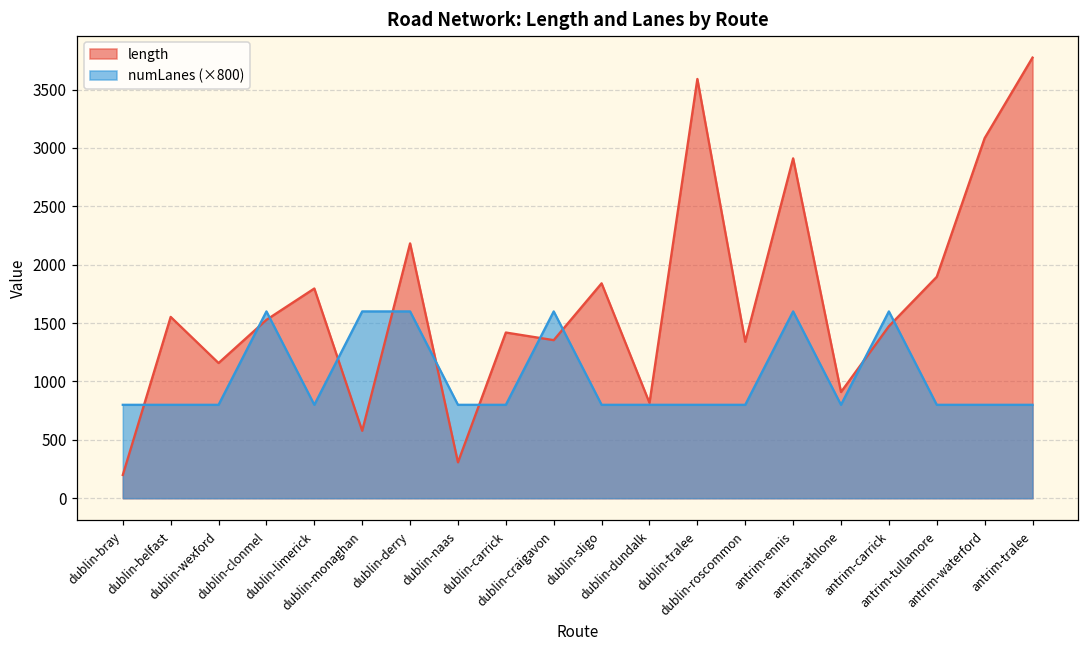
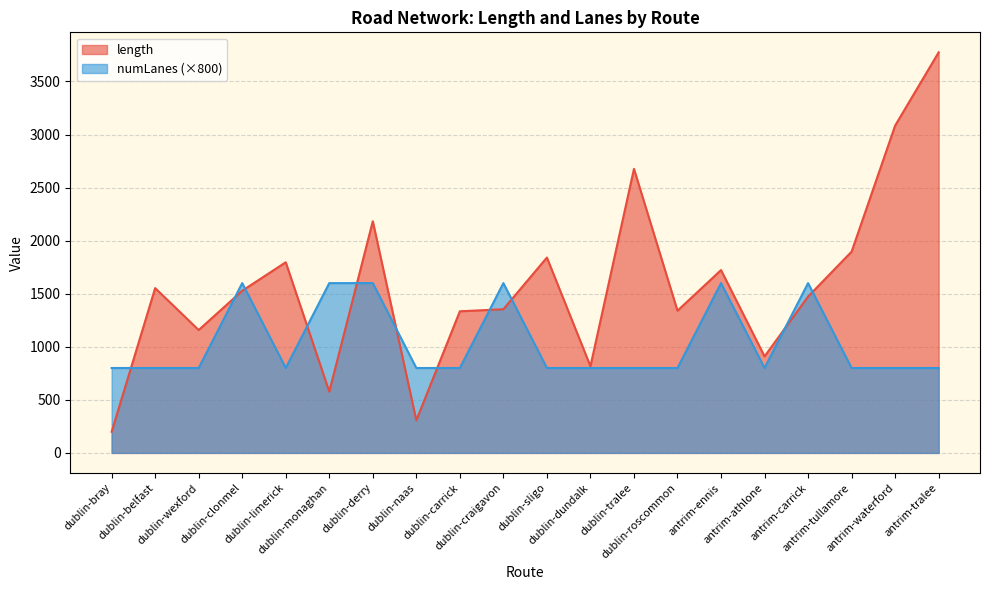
  {
    "length": {
      "dublin-bray": 200,
      "dublin-belfast": 1550,
      "dublin-wexford": 1160,
      "dublin-clonmel": 1530,
      "dublin-limerick": 1800,
      "dublin-monaghan": 580,
      "dublin-derry": 2180,
      "dublin-naas": 310,
-     "dublin-carrick": 1420,
+     "dublin-carrick": 1330,
      "dublin-craigavon": 1350,
      "dublin-sligo": 1840,
-     "dublin-tralee": 3590,
+     "dublin-tralee": 2680,
      "dublin-roscommon": 1340,
-     "antrim-ennis": 2910,
+     "antrim-ennis": 1720,
      "antrim-athlone": 910,
      "antrim-carrick": 1470,
      "antrim-tullamore": 1900,
      "antrim-waterford": 3080,
      "antrim-tralee": 3770
    },
    "numLanes (×800)": {
      "dublin-bray": 800,
      "dublin-belfast": 800,
      "dublin-wexford": 800,
      "dublin-clonmel": 1600,
      "dublin-limerick": 800,
      "dublin-monaghan": 1600,
      "dublin-derry": 1600,
      "dublin-naas": 800,
      "dublin-carrick": 800,
      "dublin-craigavon": 1600,
      "dublin-sligo": 800,
      "dublin-tralee": 800,
      "dublin-roscommon": 800,
      "antrim-ennis": 1600,
      "antrim-athlone": 800,
      "antrim-carrick": 1600,
      "antrim-tullamore": 800,
      "antrim-waterford": 800,
      "antrim-tralee": 800
    }
  }
